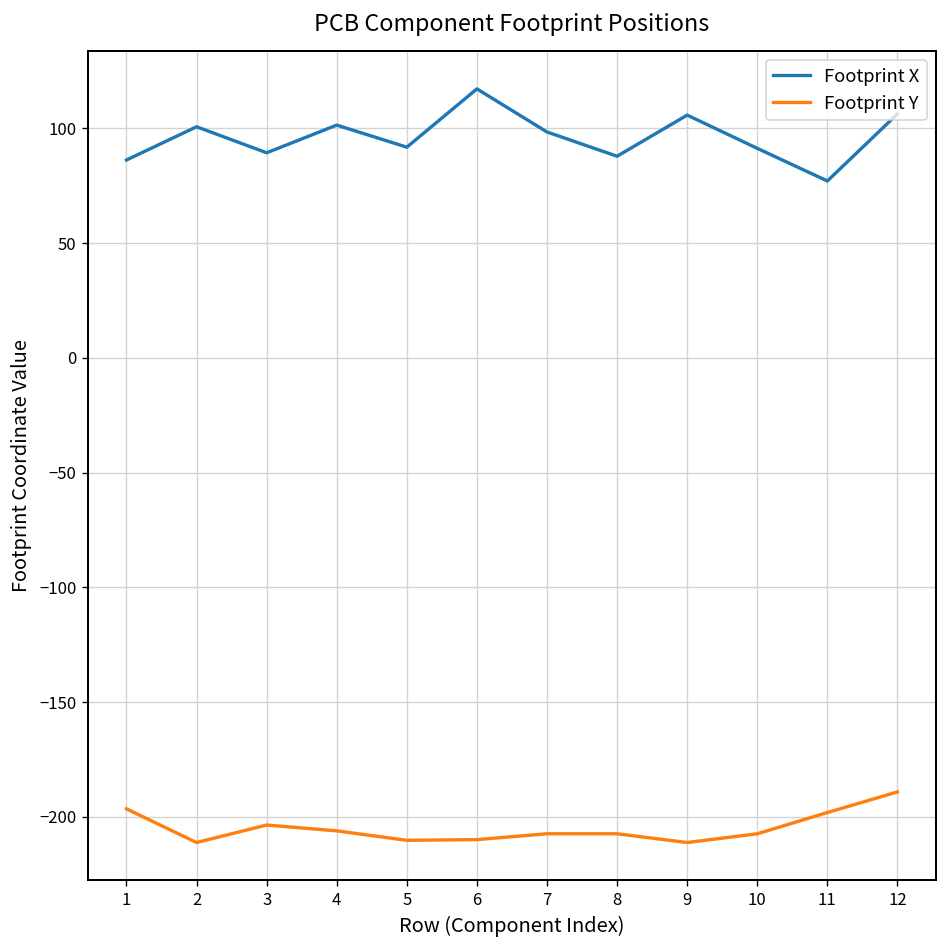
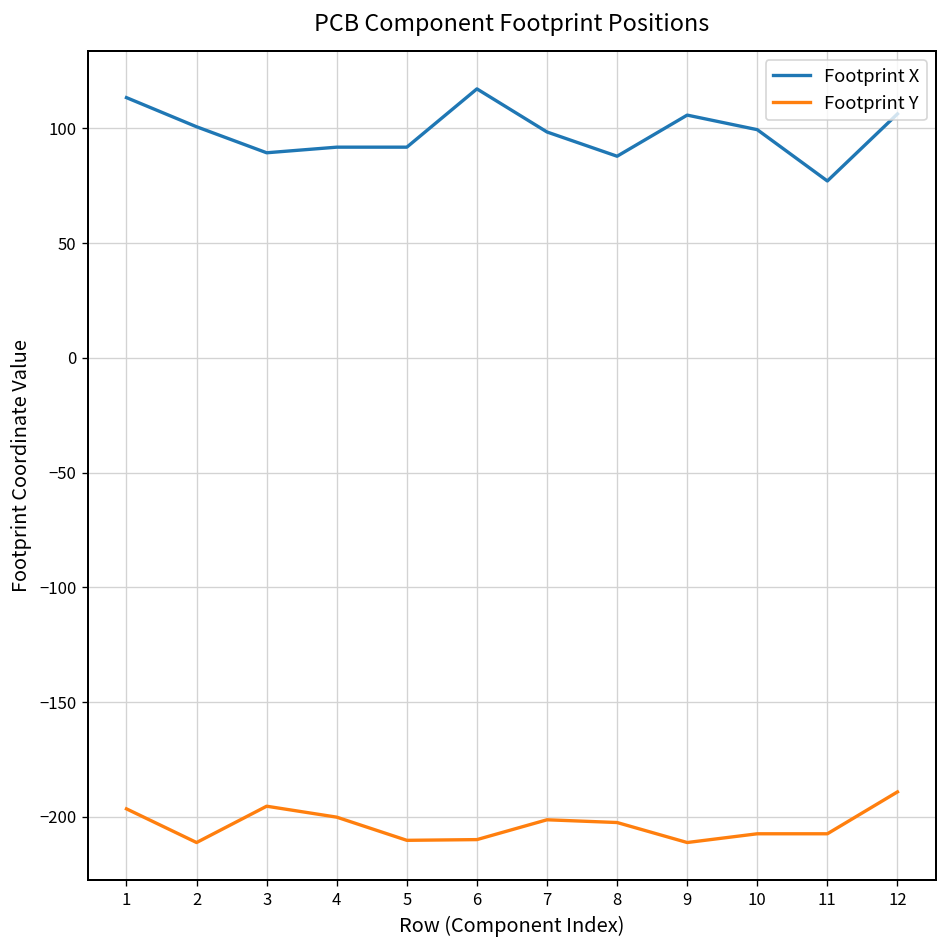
  {
    "Footprint X": {
-     "1": 86,
+     "1": 113,
      "2": 101,
      "3": 89,
-     "4": 101,
+     "4": 92,
      "5": 92,
      "6": 117,
      "7": 98,
      "8": 88,
      "9": 106,
-     "10": 91,
+     "10": 99,
      "11": 77
    },
    "Footprint Y": {
      "1": -197,
      "2": -211,
-     "3": -204,
-     "4": -206,
+     "3": -195,
+     "4": -200,
      "5": -210,
      "6": -210,
-     "7": -207,
-     "8": -207,
+     "7": -201,
+     "8": -202,
      "9": -211,
      "10": -207,
-     "11": -198,
+     "11": -207,
      "12": -189
    }
  }
